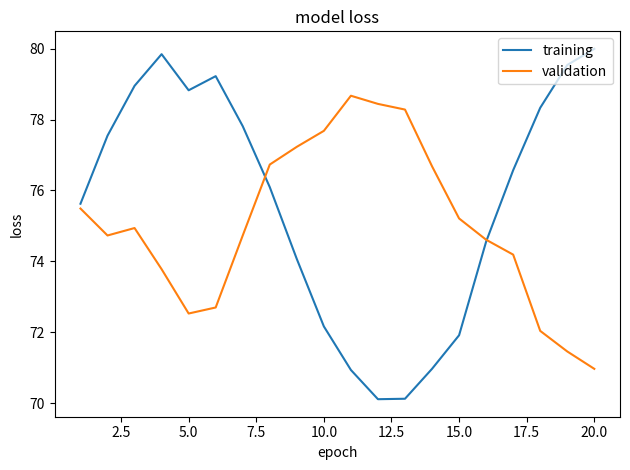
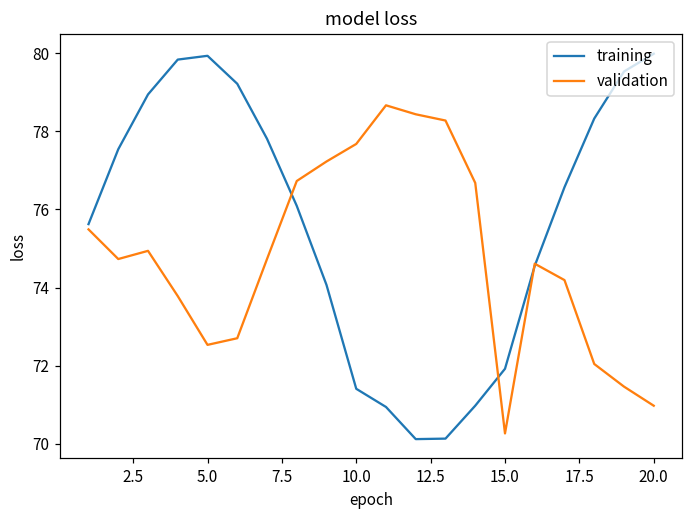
  {
    "training": {
-     "5.0": 78.8,
-     "10.0": 72.2,
+     "5.0": 79.9,
+     "10.0": 71.4,
      "15.0": 71.9
    },
    "validation": {
      "5.0": 72.5,
      "10.0": 77.7,
-     "15.0": 75.2,
+     "15.0": 70.3,
      "20.0": 71.0
    }
  }
